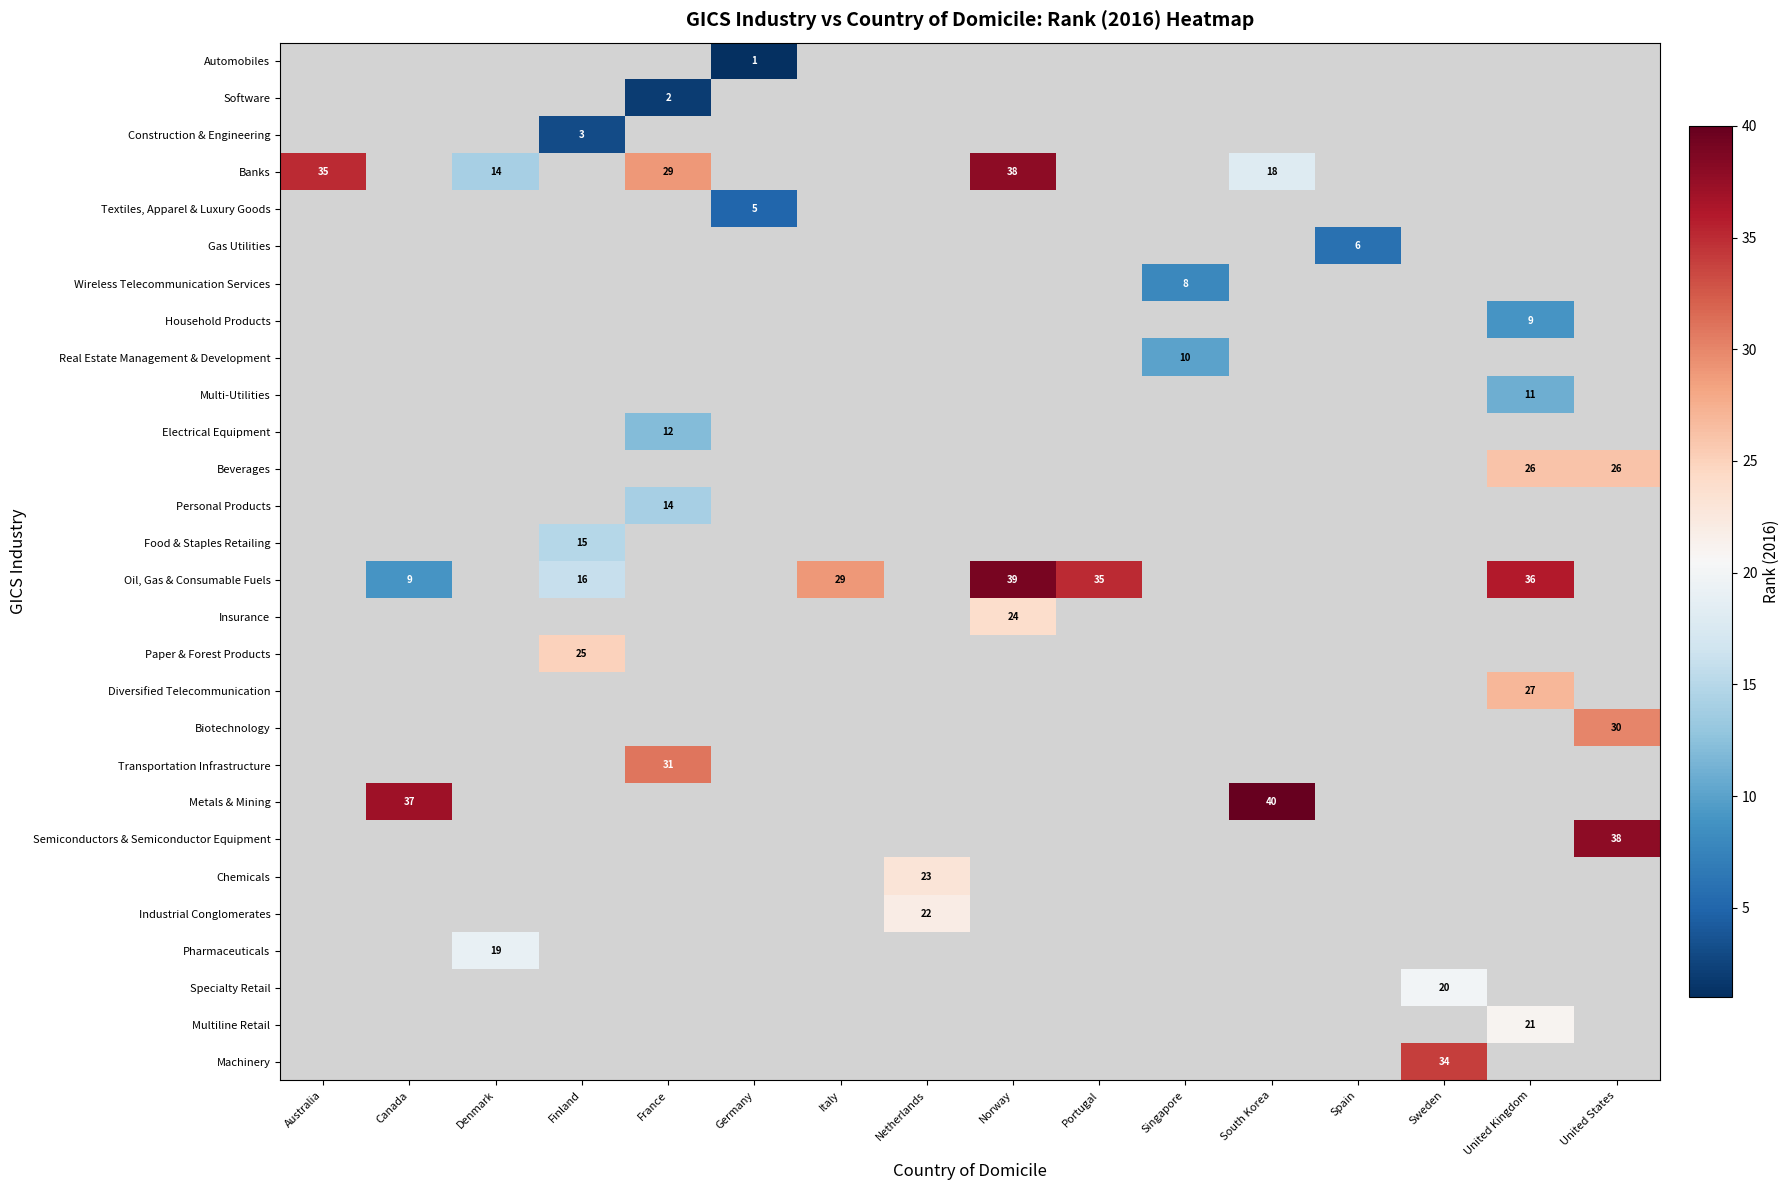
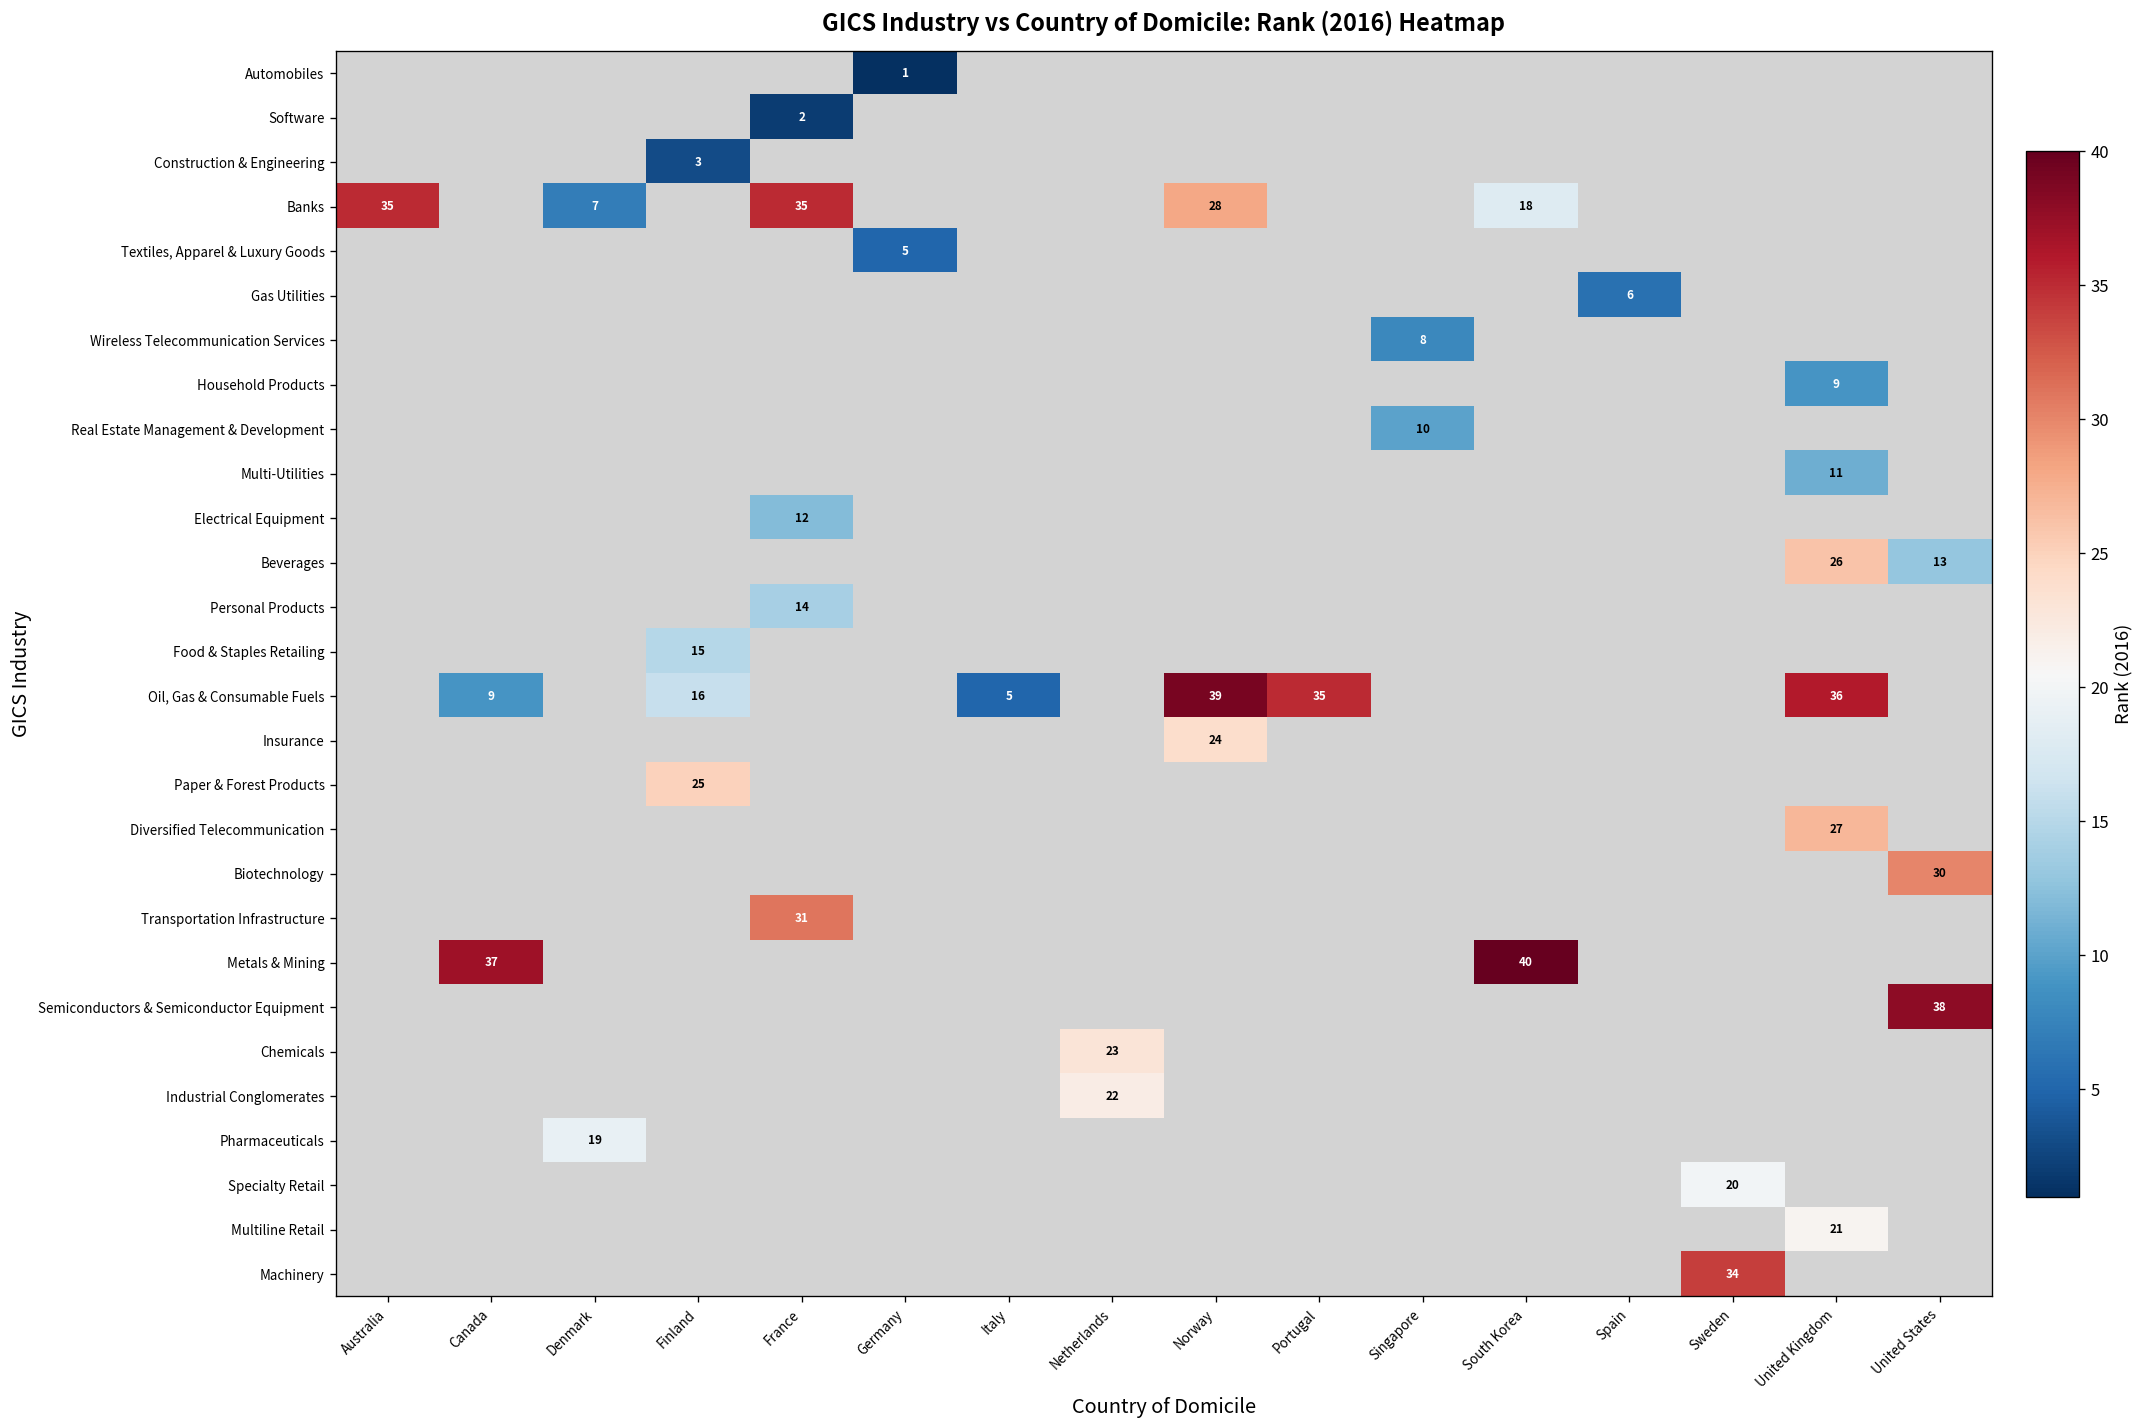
  {
    "Automobiles": {
      "Germany": 1
    },
    "Software": {
      "France": 2
    },
    "Construction & Engineering": {
      "Finland": 3
    },
    "Banks": {
      "Australia": 35,
-     "Denmark": 14,
-     "France": 29,
-     "Norway": 38,
+     "Denmark": 7,
+     "France": 35,
+     "Norway": 28,
      "South Korea": 18
    },
    "Textiles, Apparel & Luxury Goods": {
      "Germany": 5
    },
    "Gas Utilities": {
      "Spain": 6
    },
    "Wireless Telecommunication Services": {
      "Singapore": 8
    },
    "Household Products": {
      "United Kingdom": 9
    },
    "Real Estate Management & Development": {
      "Singapore": 10
    },
    "Multi-Utilities": {
      "United Kingdom": 11
    },
    "Electrical Equipment": {
      "France": 12
    },
    "Beverages": {
      "United Kingdom": 26,
-     "United States": 26
+     "United States": 13
    },
    "Personal Products": {
      "France": 14
    },
    "Food & Staples Retailing": {
      "Finland": 15
    },
    "Oil, Gas & Consumable Fuels": {
      "Canada": 9,
      "Finland": 16,
-     "Italy": 29,
+     "Italy": 5,
      "Norway": 39,
      "Portugal": 35,
      "United Kingdom": 36
    },
    "Insurance": {
      "Norway": 24
    },
    "Paper & Forest Products": {
      "Finland": 25
    },
    "Diversified Telecommunication": {
      "United Kingdom": 27
    },
    "Biotechnology": {
      "United States": 30
    },
    "Transportation Infrastructure": {
      "France": 31
    },
    "Metals & Mining": {
      "Canada": 37,
      "South Korea": 40
    },
    "Semiconductors & Semiconductor Equipment": {
      "United States": 38
    },
    "Chemicals": {
      "Netherlands": 23
    },
    "Industrial Conglomerates": {
      "Netherlands": 22
    },
    "Pharmaceuticals": {
      "Denmark": 19
    },
    "Specialty Retail": {
      "Sweden": 20
    },
    "Multiline Retail": {
      "United Kingdom": 21
    },
    "Machinery": {
      "Sweden": 34
    }
  }
